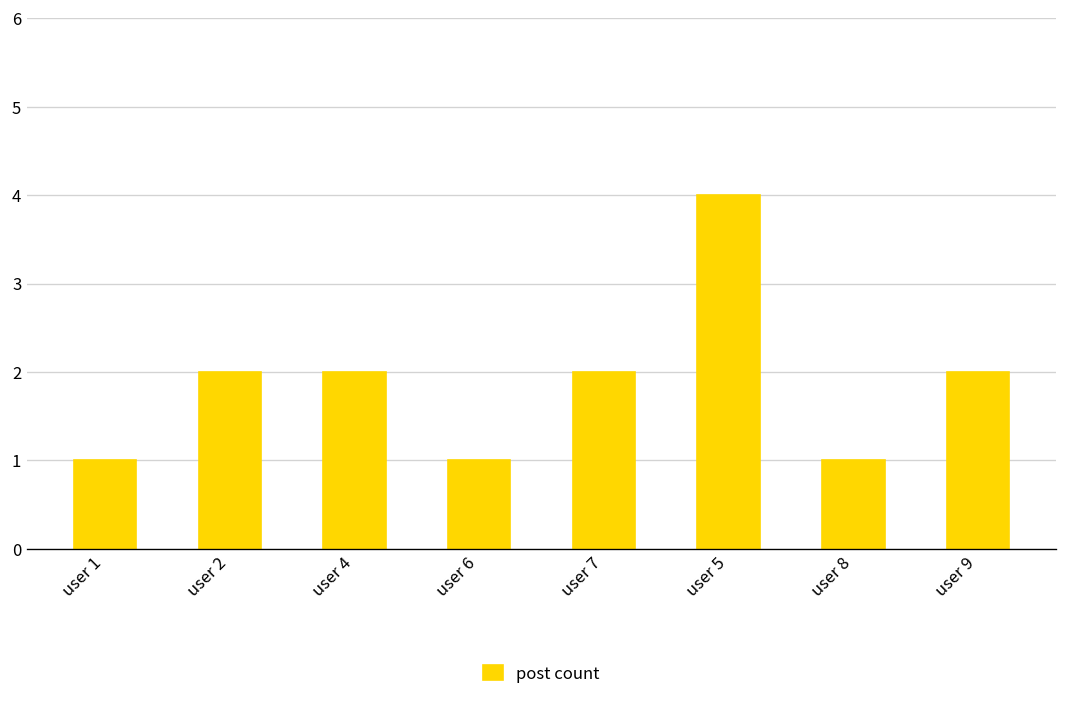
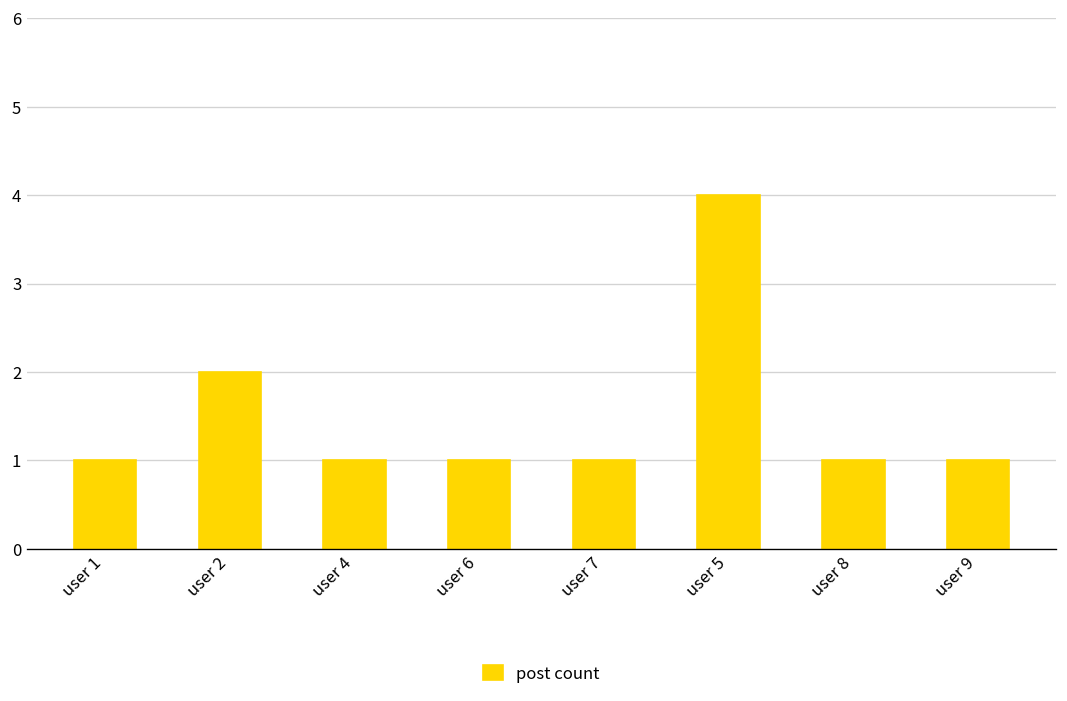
  {
    "user 1": 1,
    "user 2": 2,
-   "user 4": 2,
+   "user 4": 1,
    "user 6": 1,
-   "user 7": 2,
+   "user 7": 1,
    "user 5": 4,
    "user 8": 1,
-   "user 9": 2
+   "user 9": 1
  }
